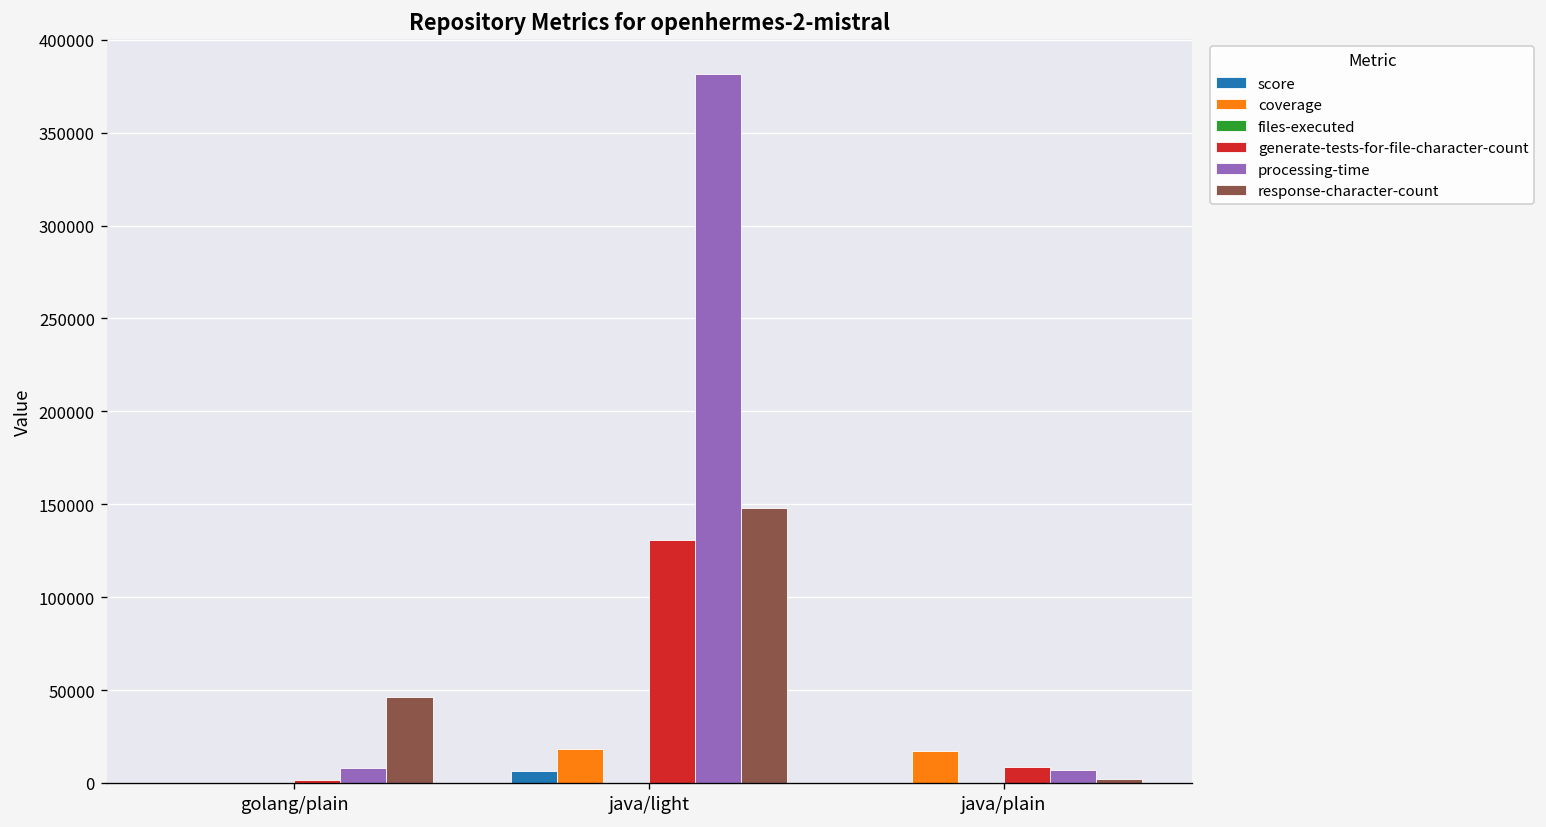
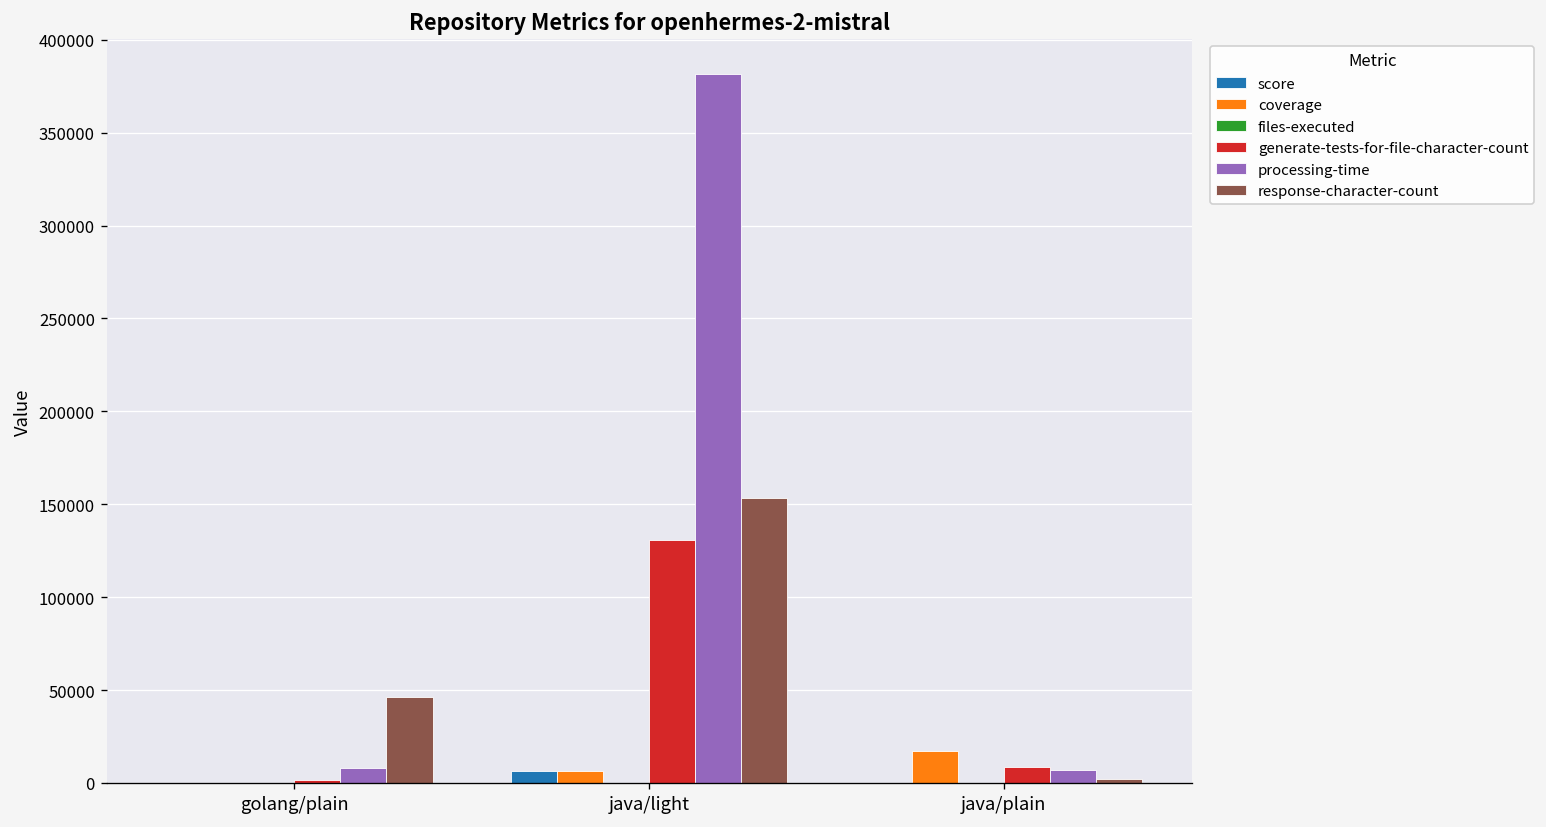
  {
    "score": {
      "java/light": 7000
    },
    "coverage": {
      "golang/plain": 0,
-     "java/light": 18000,
+     "java/light": 6000,
      "java/plain": 17000
    },
    "files-executed": {
      "golang/plain": 0
    },
    "generate-tests-for-file-character-count": {
      "golang/plain": 2000,
      "java/light": 131000,
      "java/plain": 8000
    },
    "processing-time": {
      "golang/plain": 8000,
      "java/light": 381000,
      "java/plain": 7000
    },
    "response-character-count": {
      "golang/plain": 46000,
-     "java/light": 148000,
+     "java/light": 153000,
      "java/plain": 2000
    }
  }
